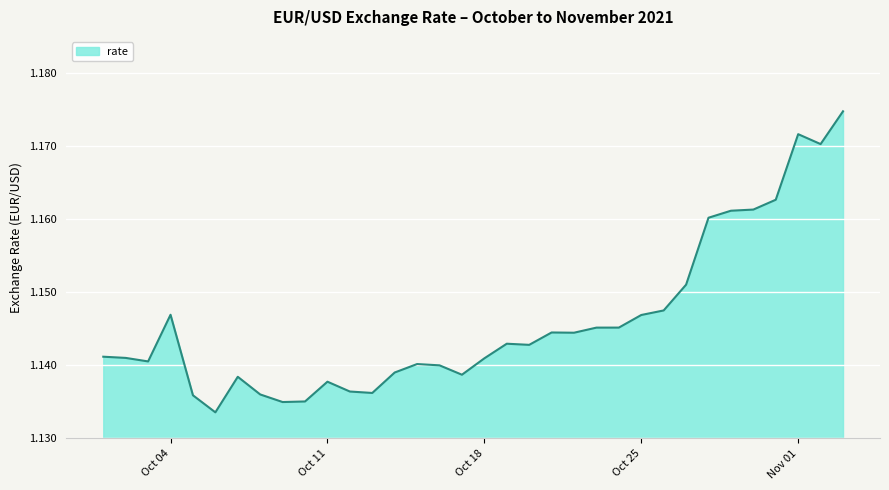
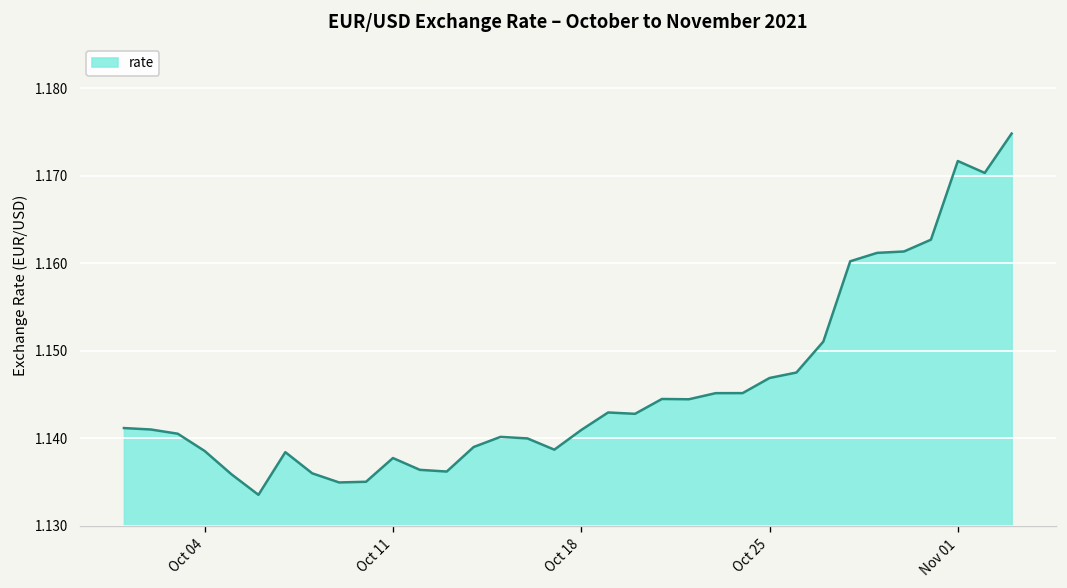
  {
-   "Oct 04": 1.147,
+   "Oct 04": 1.139,
    "Oct 11": 1.138,
    "Oct 18": 1.141,
    "Oct 25": 1.147,
    "Nov 01": 1.172
  }
